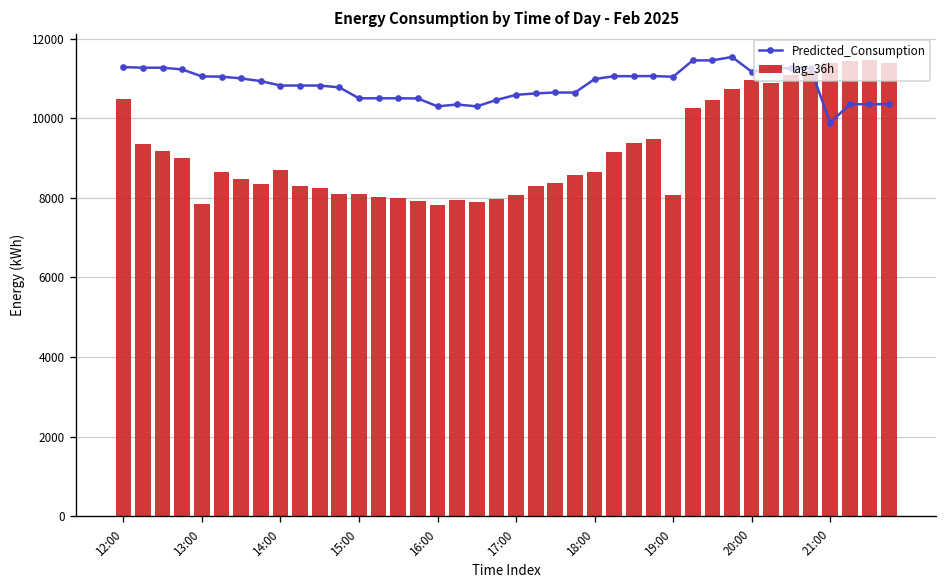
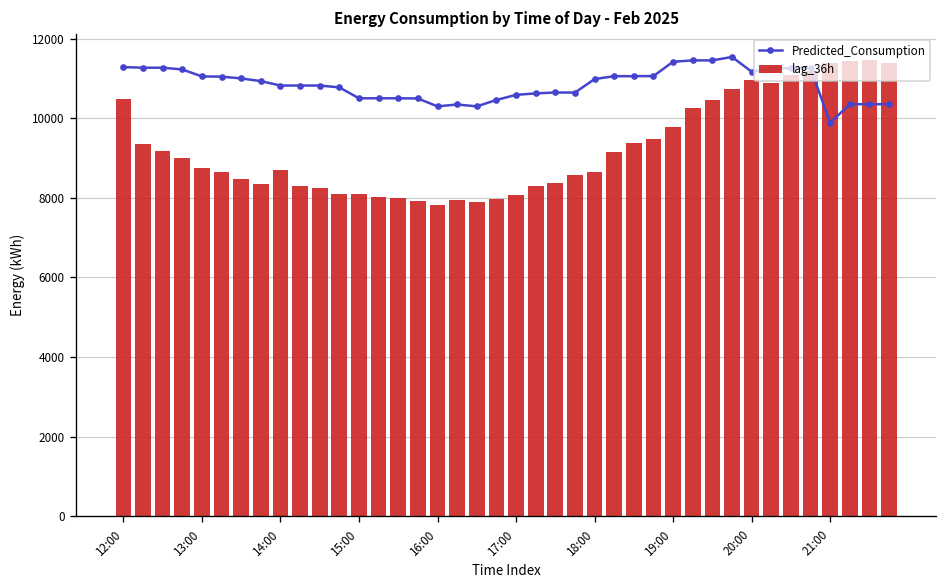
  {
    "Predicted_Consumption": {
      "12:00": 11300,
      "13:00": 11100,
      "14:00": 10800,
      "15:00": 10500,
      "16:00": 10300,
      "17:00": 10600,
      "18:00": 11000,
-     "19:00": 11000,
+     "19:00": 11400,
      "20:00": 11200,
      "21:00": 9900
    },
    "lag_36h": {
      "12:00": 10500,
-     "13:00": 7800,
+     "13:00": 8700,
      "14:00": 8700,
      "15:00": 8100,
      "16:00": 7800,
      "17:00": 8100,
      "18:00": 8700,
-     "19:00": 8100,
+     "19:00": 9800,
      "20:00": 11000
    }
  }
